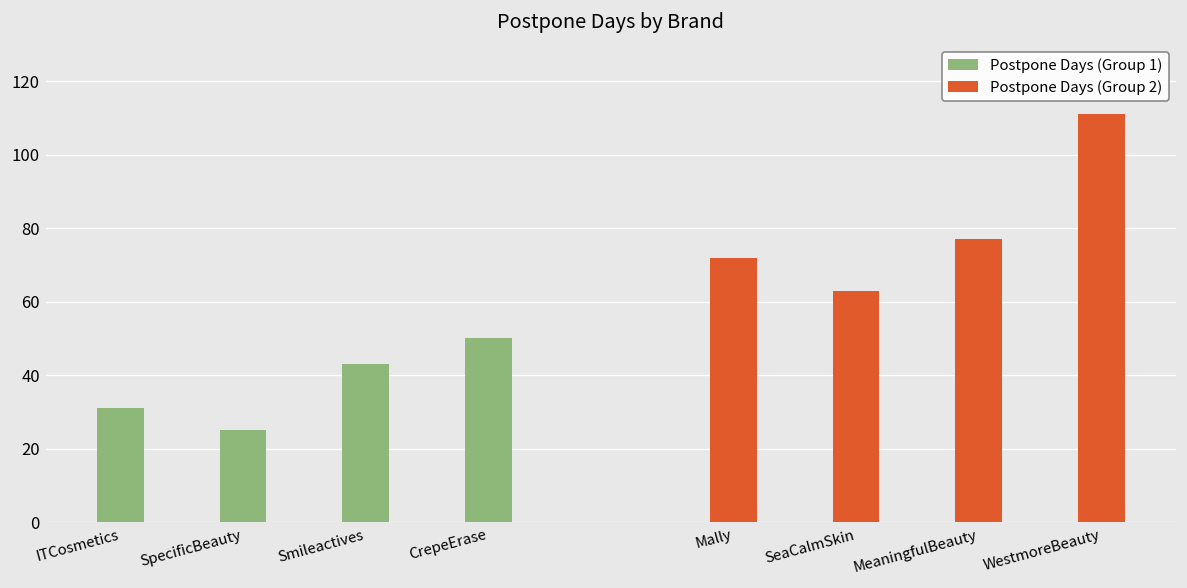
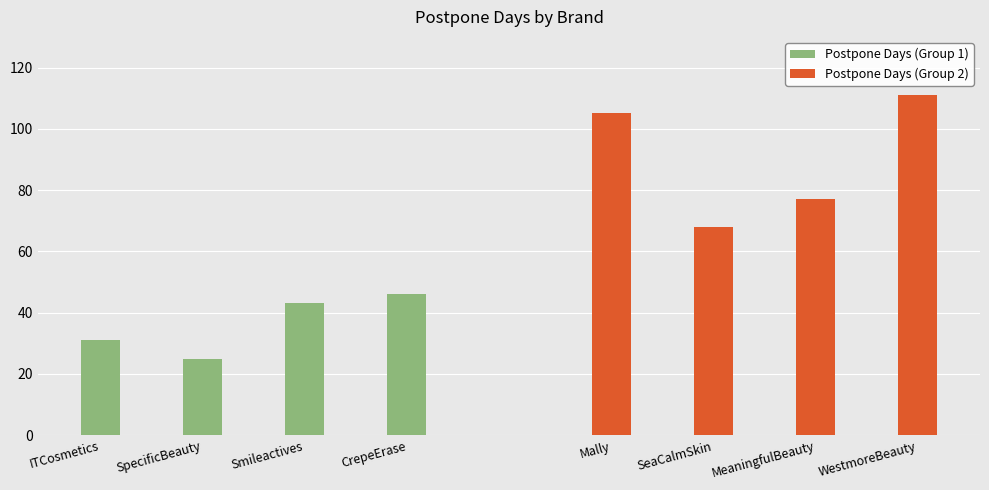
  {
    "Postpone Days (Group 1)": {
      "ITCosmetics": 31,
      "SpecificBeauty": 25,
      "Smileactives": 43,
-     "CrepeErase": 50
+     "CrepeErase": 46
    },
    "Postpone Days (Group 2)": {
-     "Mally": 72,
-     "SeaCalmSkin": 63,
+     "Mally": 105,
+     "SeaCalmSkin": 68,
      "MeaningfulBeauty": 77,
      "WestmoreBeauty": 111
    }
  }
